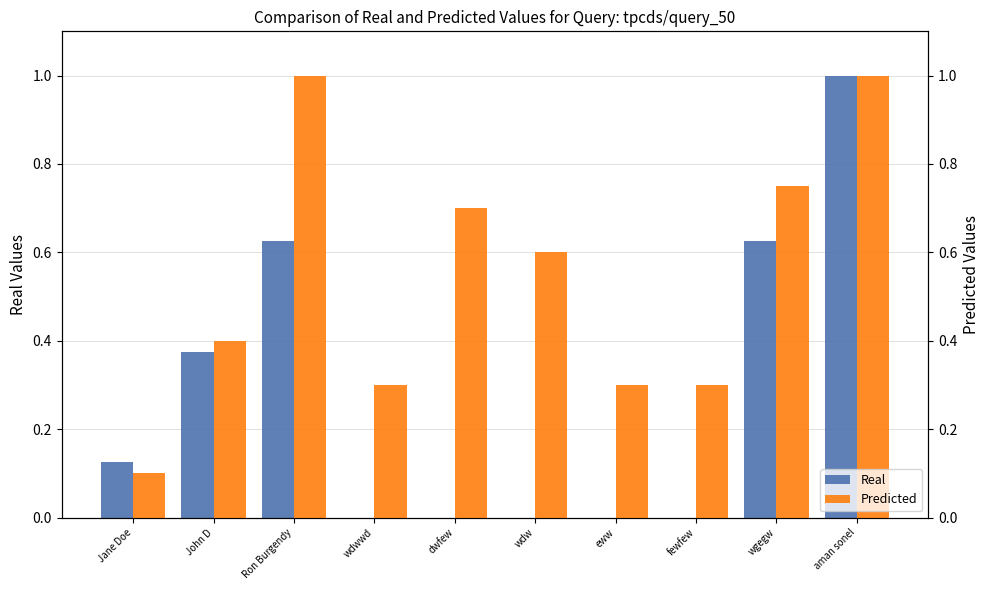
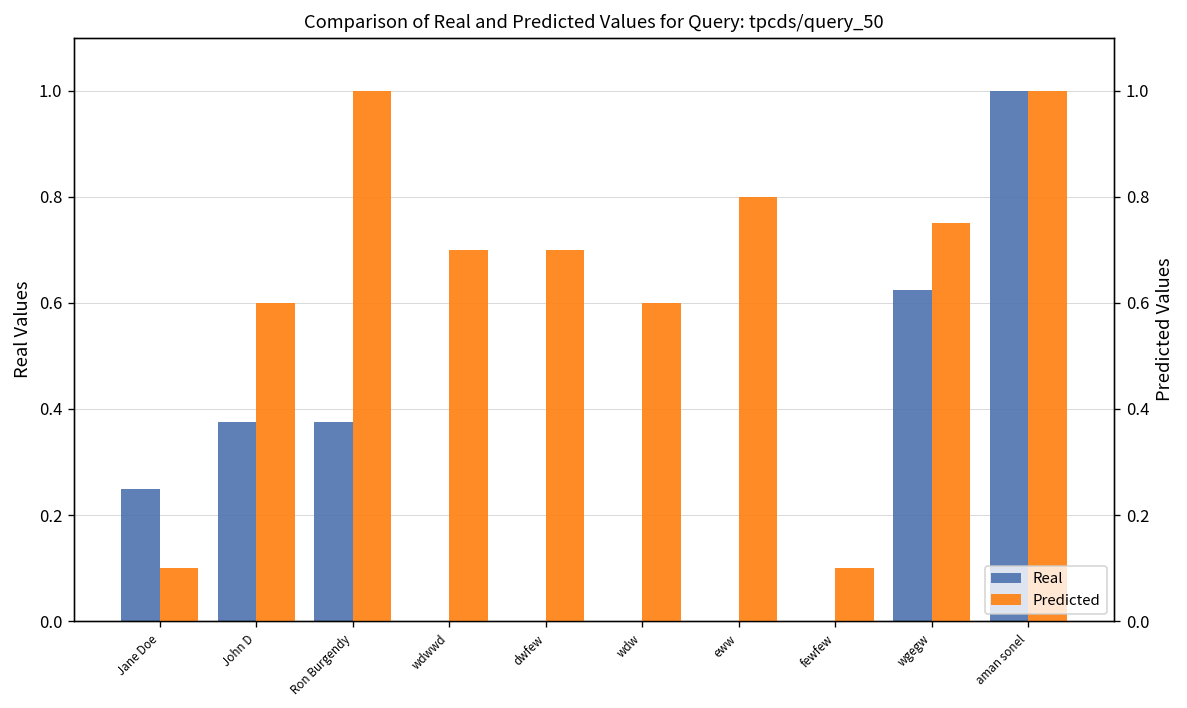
  {
    "Real": {
-     "Jane Doe": 0.13,
+     "Jane Doe": 0.25,
      "John D": 0.38,
-     "Ron Burgendy": 0.63,
+     "Ron Burgendy": 0.38,
      "wdwwd": 0.00,
      "dwfew": 0.00,
      "wdw": 0.00,
      "eww": 0.00,
      "fewfew": 0.00,
      "wgegw": 0.63,
      "aman sonel": 1.00
    },
    "Predicted": {
      "Jane Doe": 0.1,
-     "John D": 0.4,
+     "John D": 0.6,
      "Ron Burgendy": 1.0,
-     "wdwwd": 0.3,
+     "wdwwd": 0.7,
      "dwfew": 0.7,
      "wdw": 0.6,
-     "eww": 0.3,
-     "fewfew": 0.3,
+     "eww": 0.8,
+     "fewfew": 0.1,
      "wgegw": 0.75,
      "aman sonel": 1.0
    }
  }
